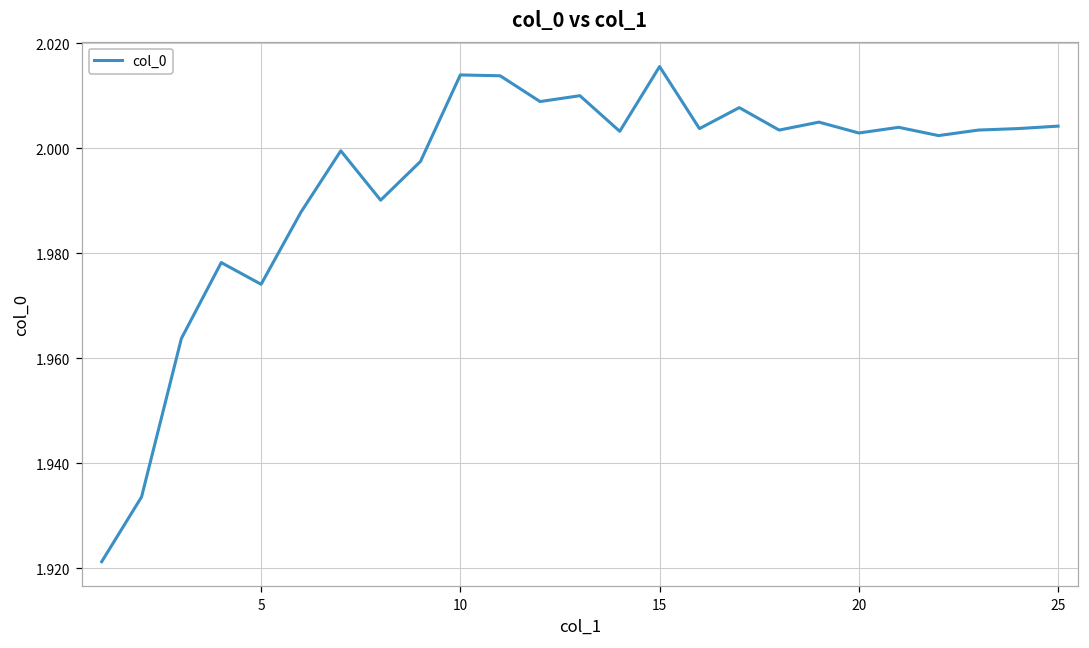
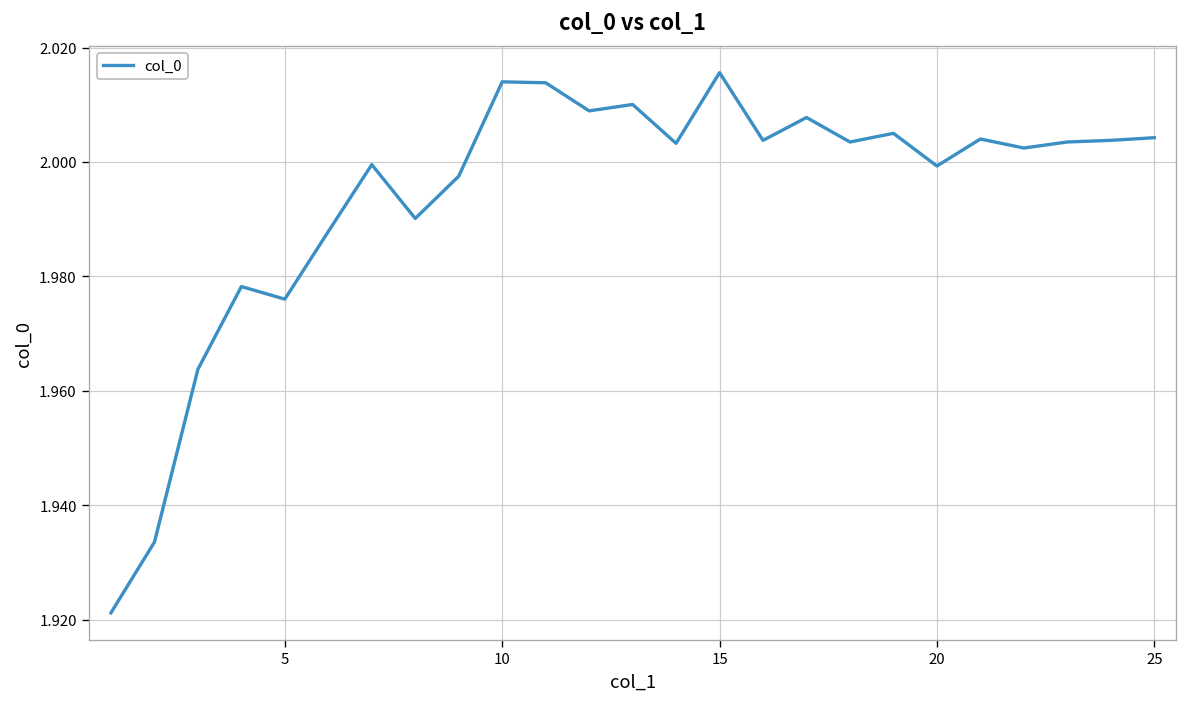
  {
-   "5": 1.974,
+   "5": 1.976,
    "10": 2.014,
    "15": 2.016,
-   "20": 2.003,
+   "20": 1.999,
    "25": 2.004
  }
